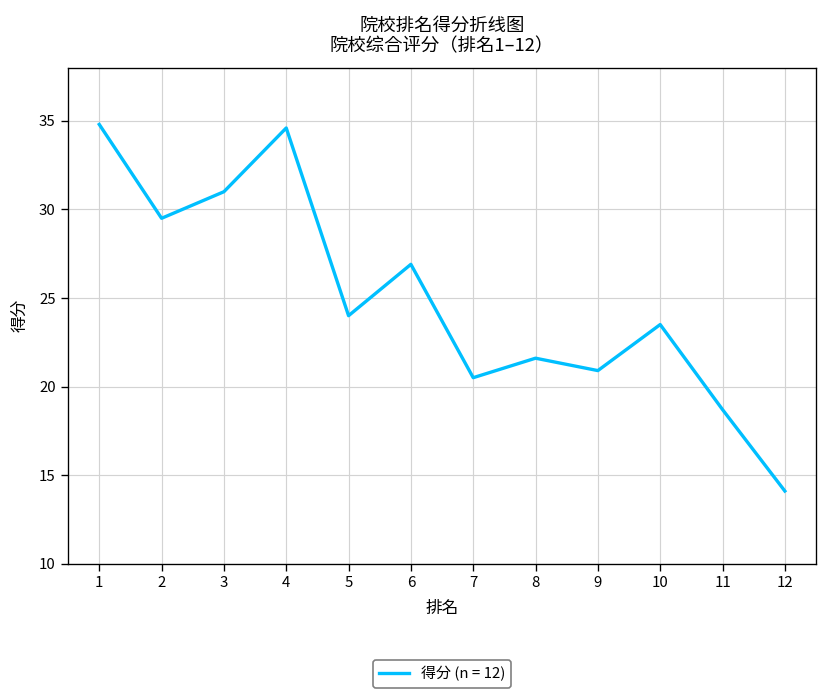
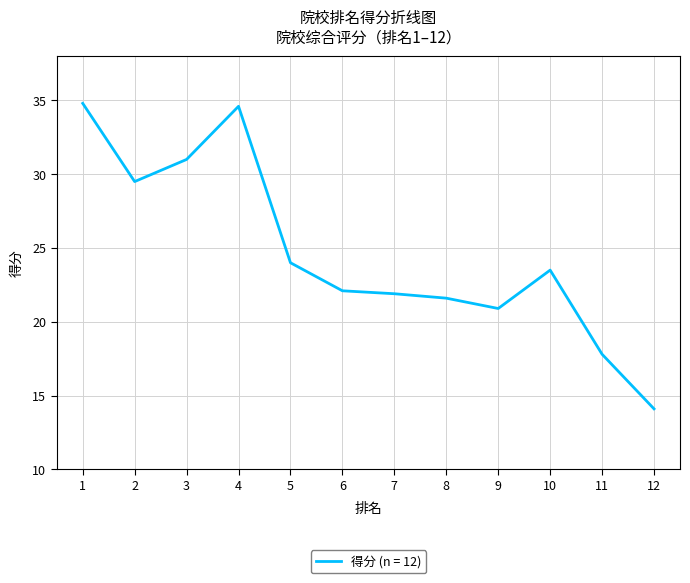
  {
    "1": 34.8,
    "2": 29.5,
    "3": 31.0,
    "4": 34.6,
    "5": 24.0,
-   "6": 26.9,
-   "7": 20.5,
+   "6": 22.1,
+   "7": 21.9,
    "8": 21.6,
    "9": 20.9,
    "10": 23.5,
-   "11": 18.7,
+   "11": 17.8,
    "12": 14.1
  }
